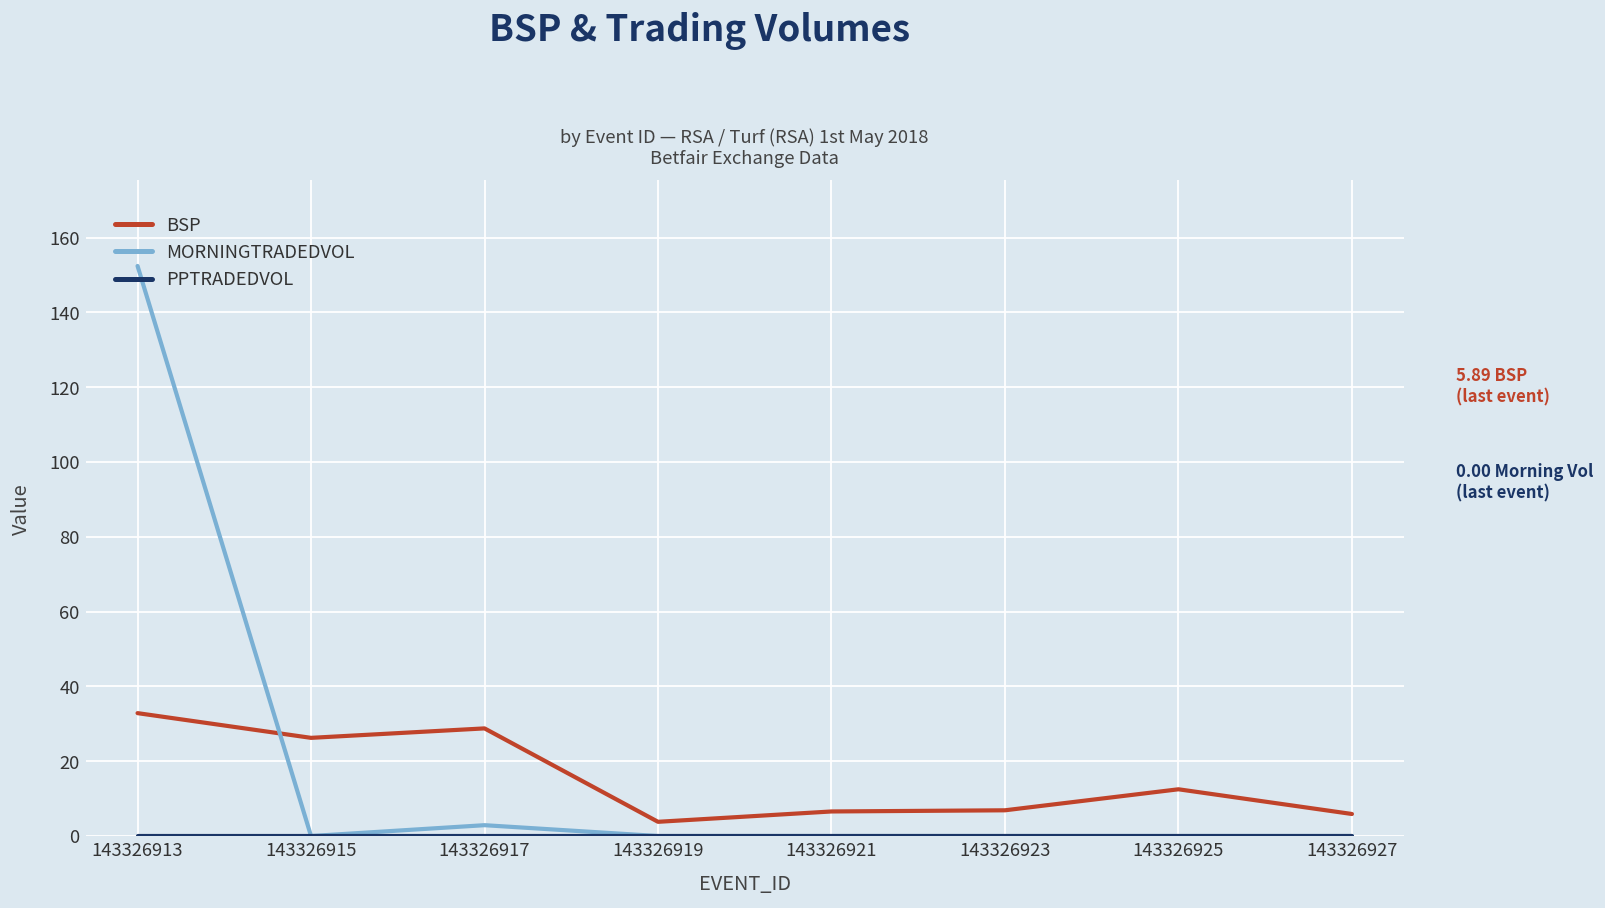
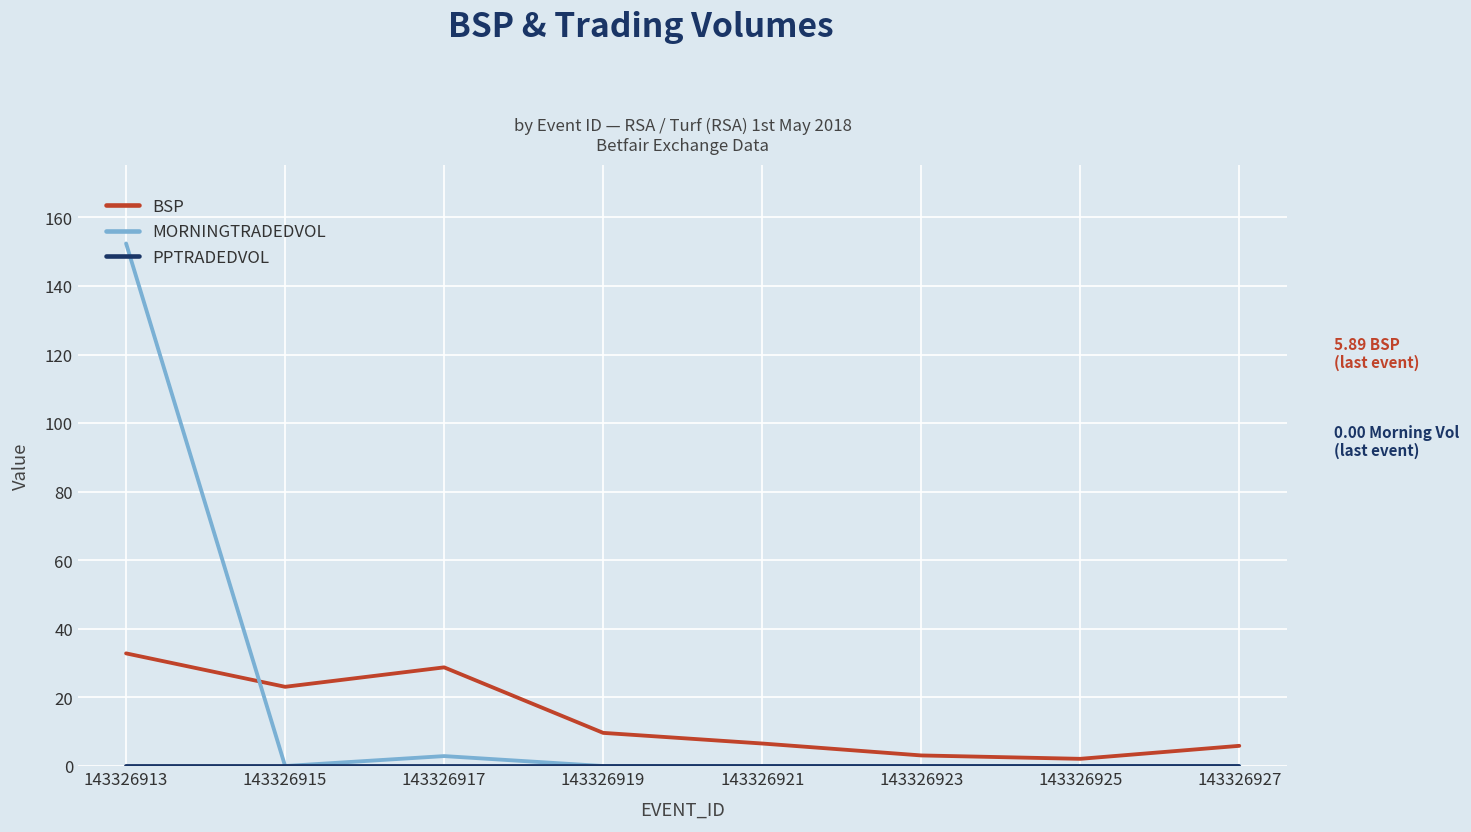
  {
    "BSP": {
      "143326913": 33,
-     "143326915": 26,
+     "143326915": 23,
      "143326917": 29,
-     "143326919": 4,
+     "143326919": 10,
      "143326921": 7,
-     "143326923": 7,
-     "143326925": 13,
+     "143326923": 3,
+     "143326925": 2,
      "143326927": 6
    },
    "MORNINGTRADEDVOL": {
      "143326913": 152,
      "143326917": 3
    },
    "PPTRADEDVOL": {
      "143326913": 0,
      "143326917": 0
    }
  }
